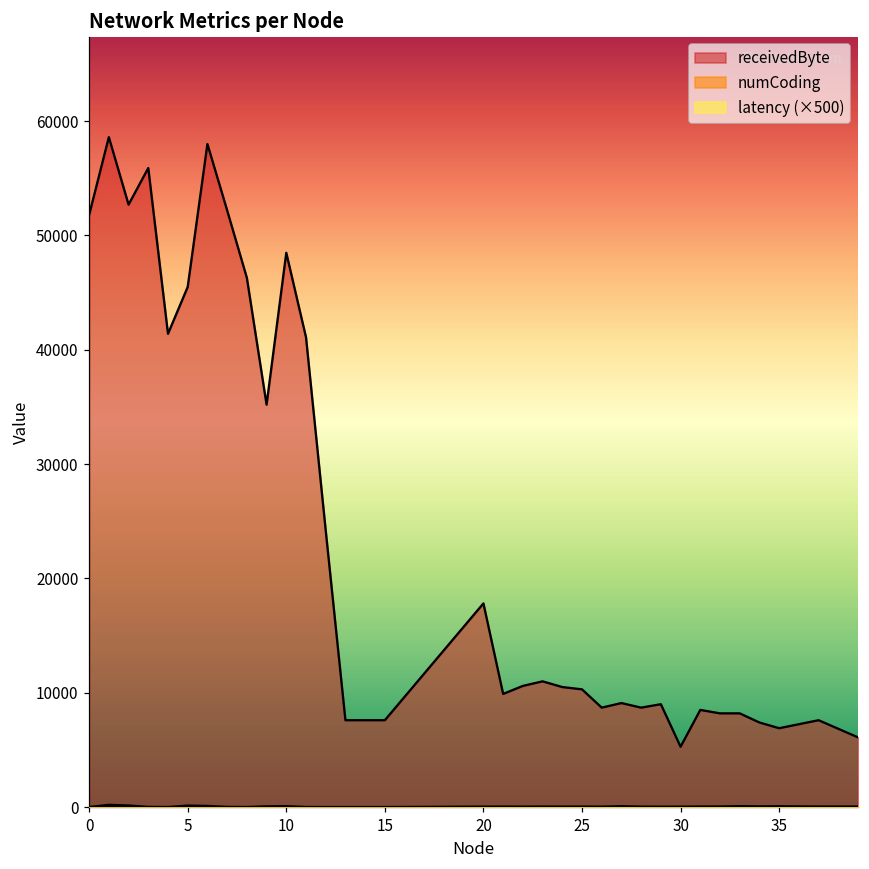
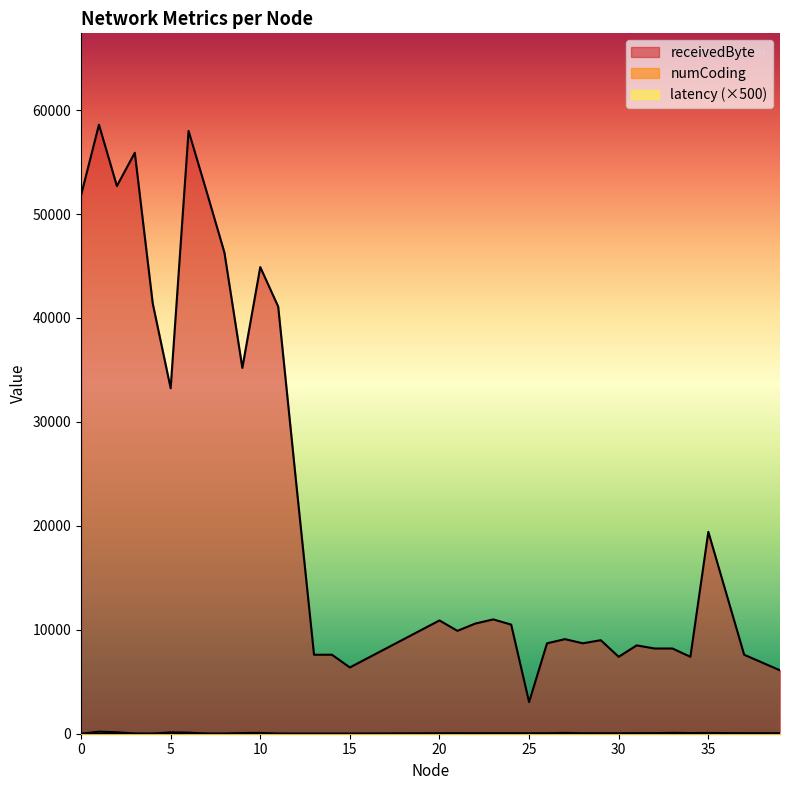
  {
    "receivedByte": {
      "0": 51800,
-     "5": 45500,
-     "10": 48500,
-     "15": 7600,
-     "20": 17800,
-     "25": 10300,
-     "30": 5300,
-     "35": 6900
+     "5": 33200,
+     "10": 44900,
+     "15": 6400,
+     "20": 10900,
+     "25": 3000,
+     "30": 7400,
+     "35": 19400
    }
  }
